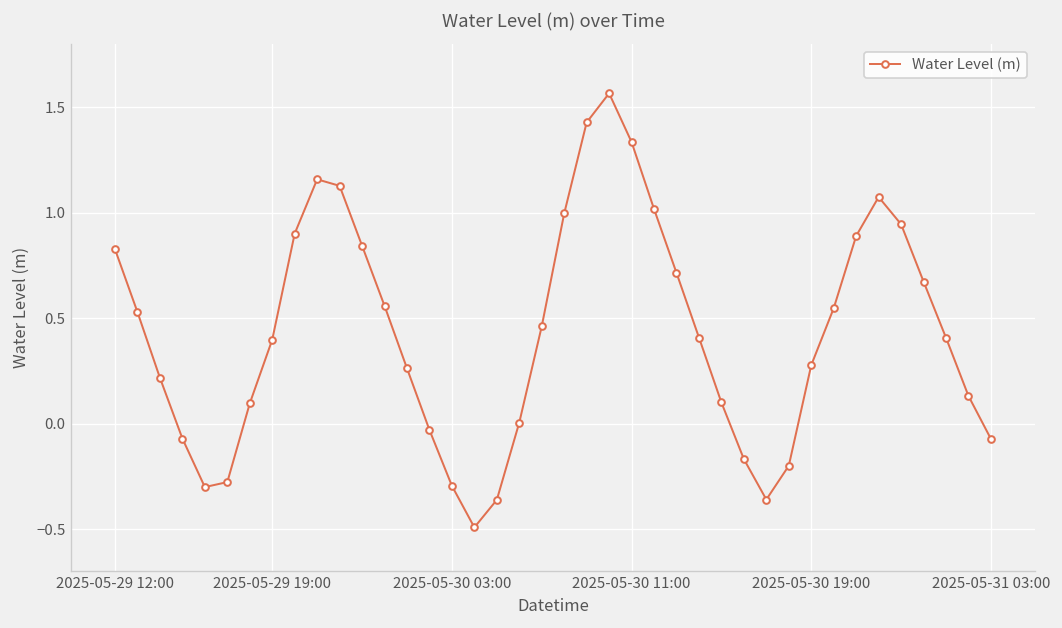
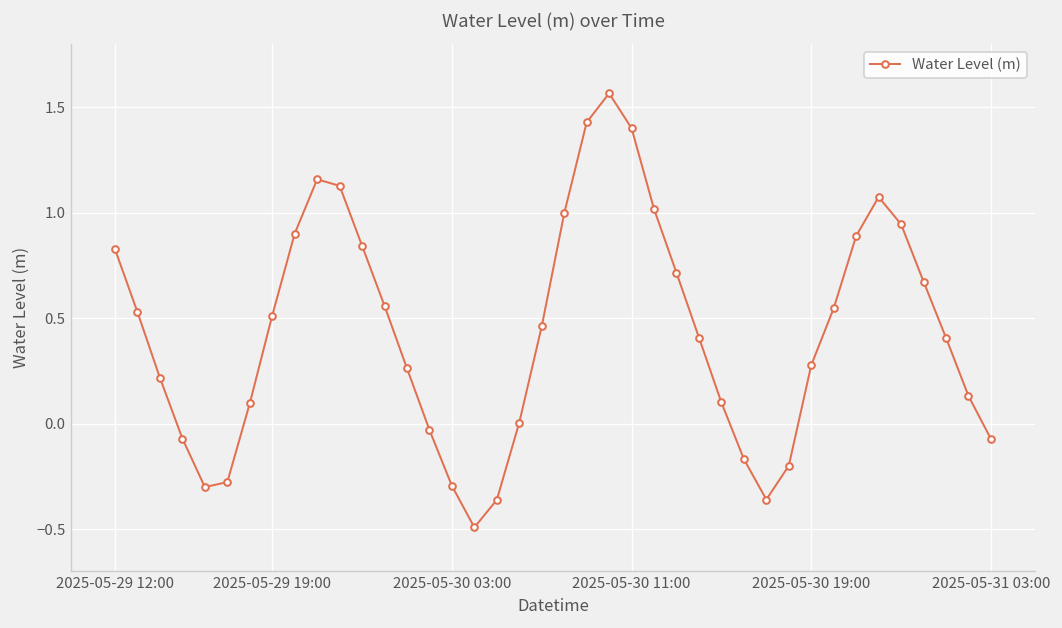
  {
    "2025-05-29 12:00": 0.83,
-   "2025-05-29 19:00": 0.40,
+   "2025-05-29 19:00": 0.51,
    "2025-05-30 03:00": -0.30,
-   "2025-05-30 11:00": 1.34,
+   "2025-05-30 11:00": 1.40,
    "2025-05-30 19:00": 0.28,
    "2025-05-31 03:00": -0.07
  }
